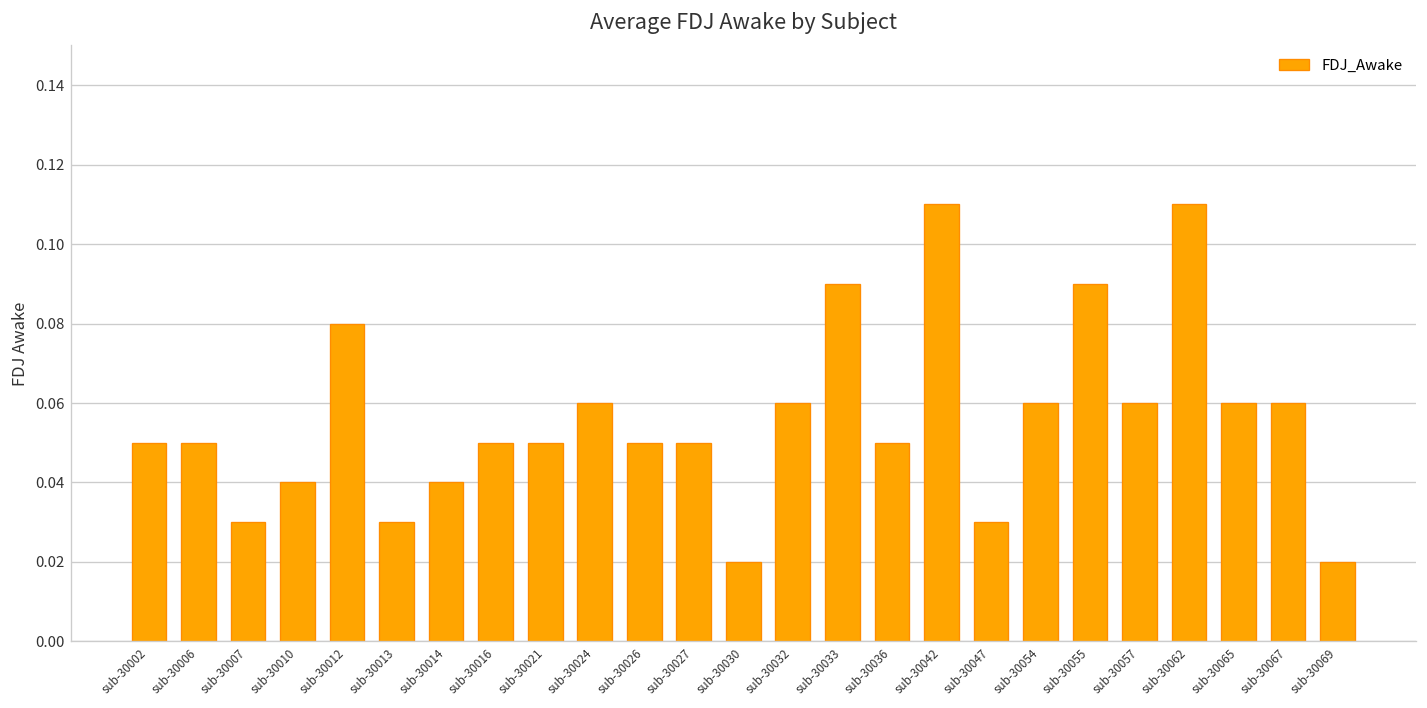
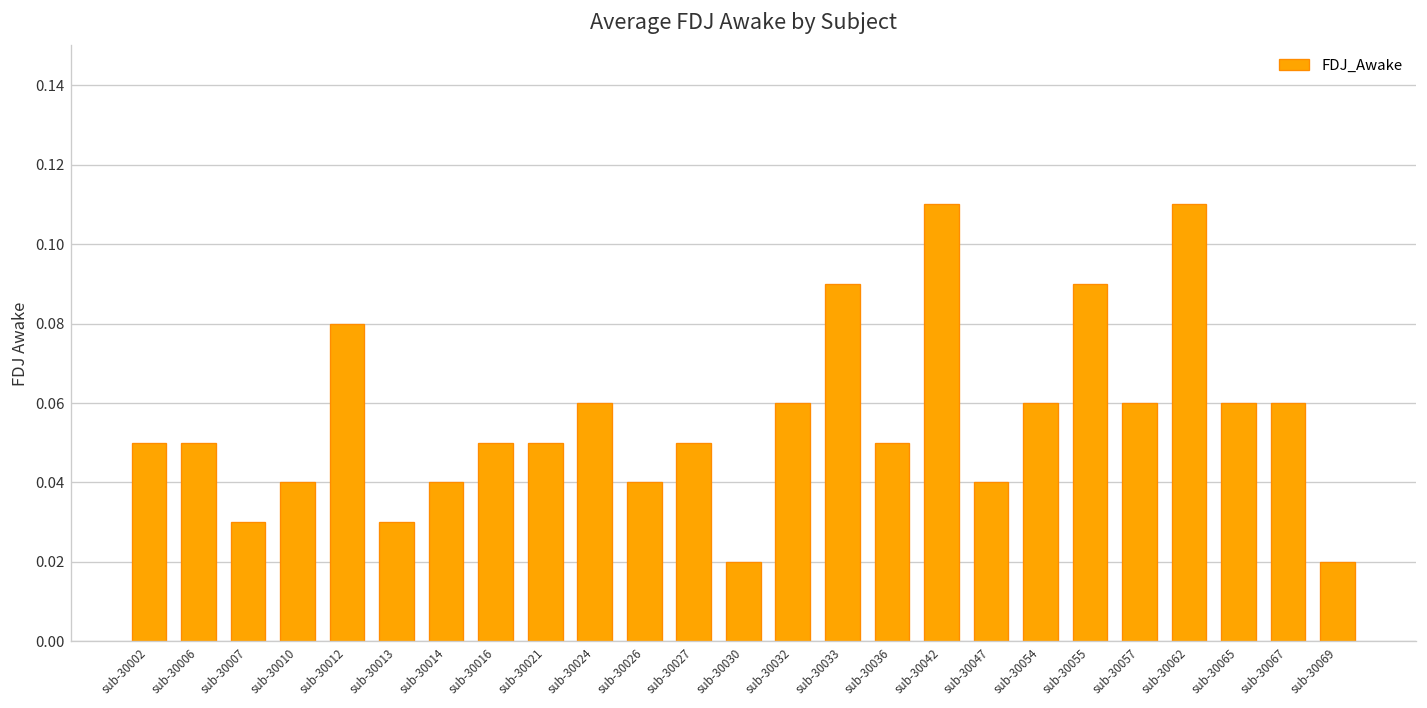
  {
    "sub-30002": 0.05,
    "sub-30006": 0.05,
    "sub-30007": 0.03,
    "sub-30010": 0.04,
    "sub-30012": 0.08,
    "sub-30013": 0.03,
    "sub-30014": 0.04,
    "sub-30016": 0.05,
    "sub-30021": 0.05,
    "sub-30024": 0.06,
-   "sub-30026": 0.05,
+   "sub-30026": 0.04,
    "sub-30027": 0.05,
    "sub-30030": 0.02,
    "sub-30032": 0.06,
    "sub-30033": 0.09,
    "sub-30036": 0.05,
    "sub-30042": 0.11,
-   "sub-30047": 0.03,
+   "sub-30047": 0.04,
    "sub-30054": 0.06,
    "sub-30055": 0.09,
    "sub-30057": 0.06,
    "sub-30062": 0.11,
    "sub-30065": 0.06,
    "sub-30067": 0.06,
    "sub-30069": 0.02
  }
